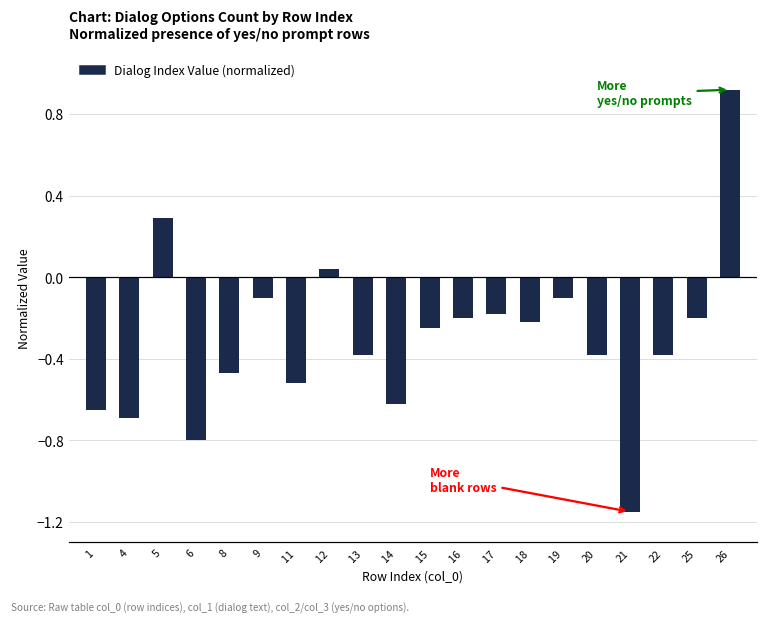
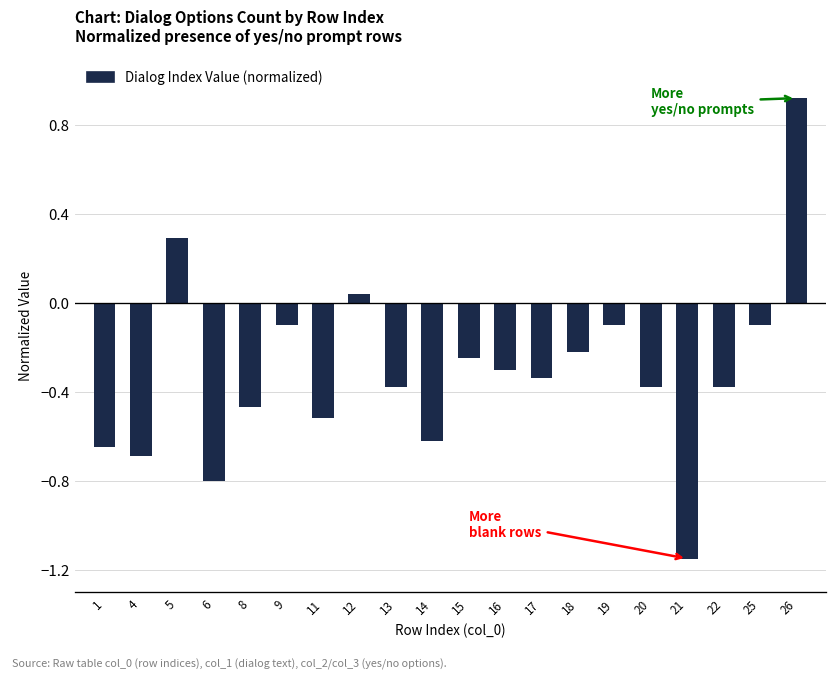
  {
    "1": -0.65,
    "4": -0.69,
    "5": 0.29,
    "6": -0.80,
    "8": -0.47,
    "9": -0.10,
    "11": -0.52,
    "12": 0.04,
    "13": -0.38,
    "14": -0.62,
    "15": -0.25,
-   "16": -0.2,
-   "17": -0.18,
+   "16": -0.3,
+   "17": -0.34,
    "18": -0.22,
    "19": -0.10,
    "20": -0.38,
    "21": -1.15,
    "22": -0.38,
-   "25": -0.2,
+   "25": -0.1,
    "26": 0.92
  }
